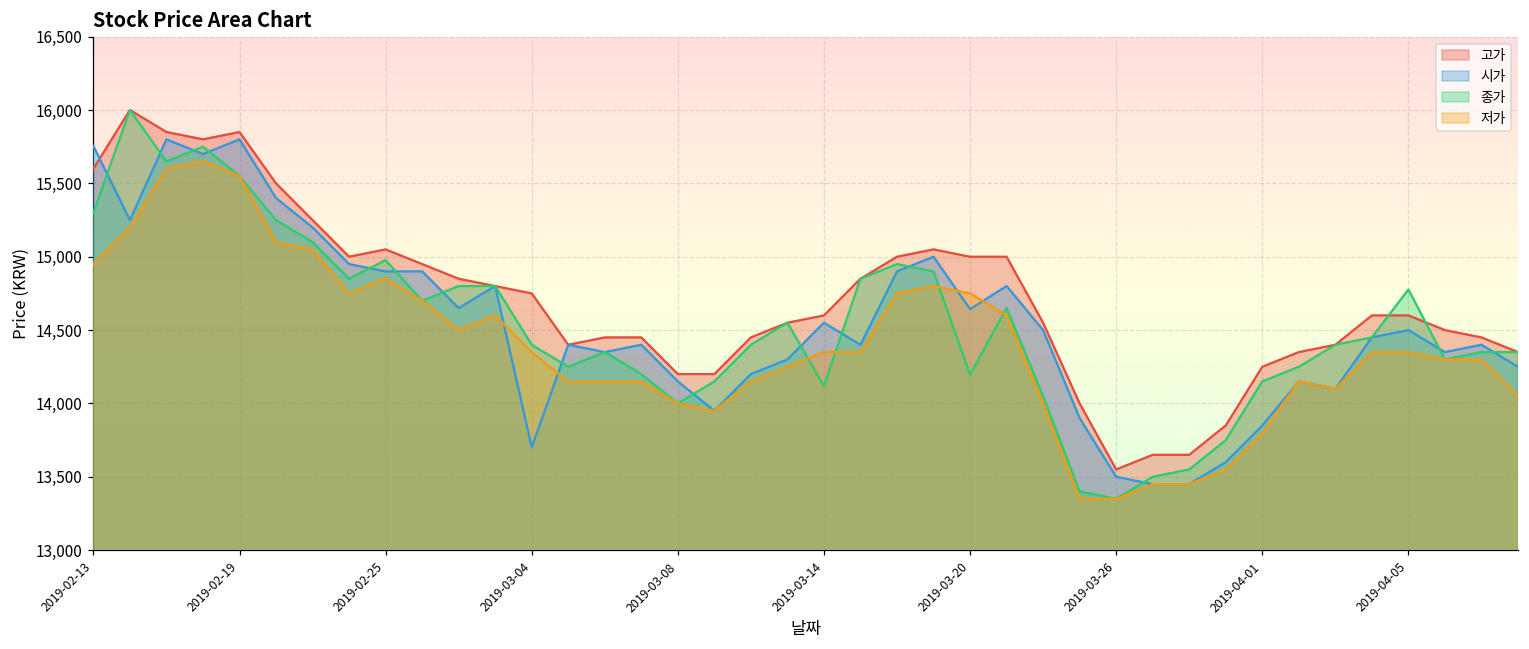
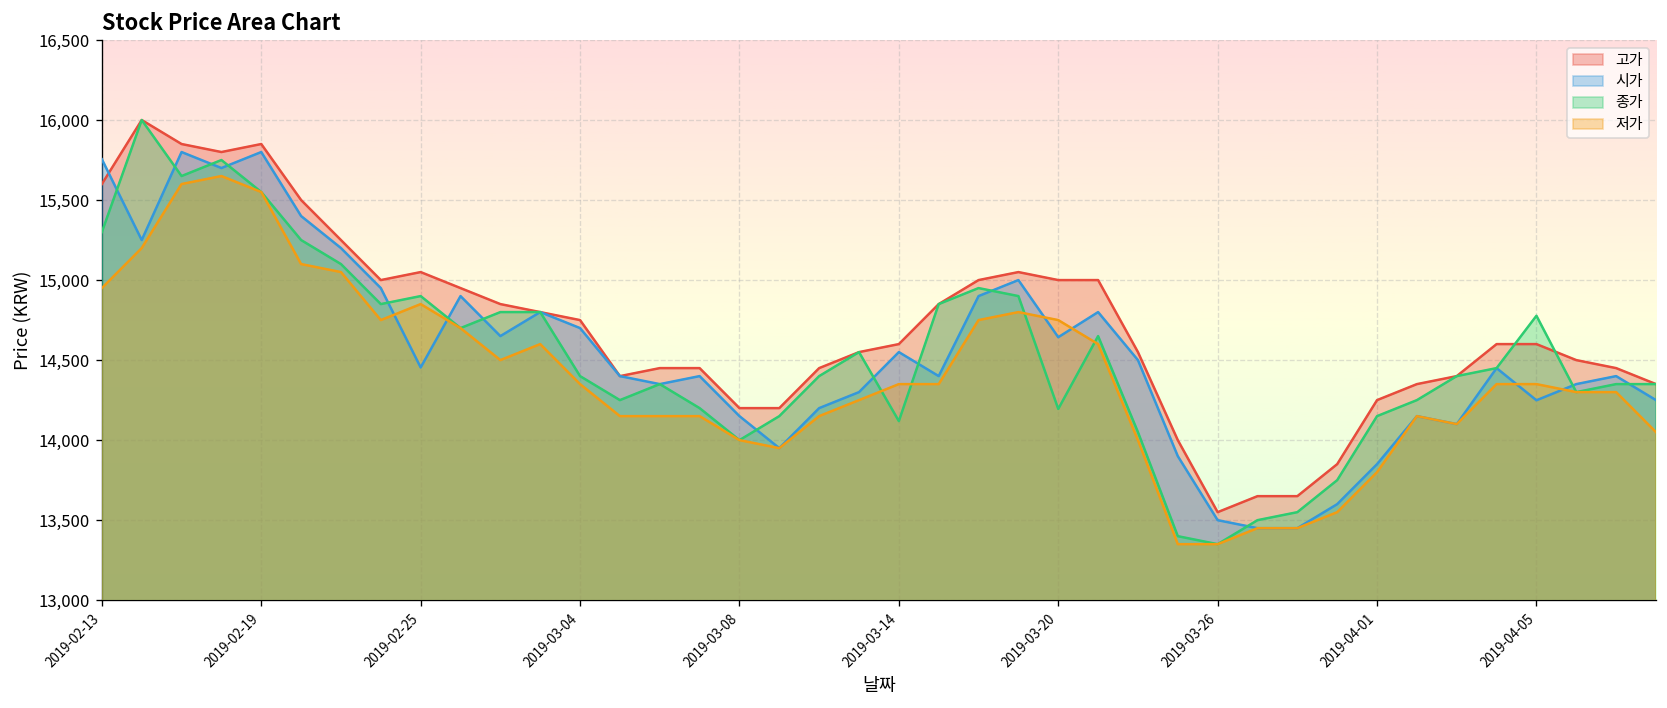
  {
    "시가": {
      "2019-02-13": "15,760",
      "2019-02-19": "15,800",
-     "2019-02-25": "14,900",
-     "2019-03-04": "13,700",
+     "2019-02-25": "14,450",
+     "2019-03-04": "14,700",
      "2019-03-08": "14,150",
      "2019-03-14": "14,550",
      "2019-03-20": "14,640",
      "2019-03-26": "13,500",
      "2019-04-01": "13,850",
-     "2019-04-05": "14,500"
+     "2019-04-05": "14,250"
    },
    "종가": {
      "2019-02-13": "15,300",
-     "2019-02-25": "14,980",
+     "2019-02-25": "14,900",
      "2019-03-04": "14,400",
      "2019-03-14": "14,120",
      "2019-03-20": "14,200",
      "2019-04-01": "14,150",
      "2019-04-05": "14,780"
    }
  }
